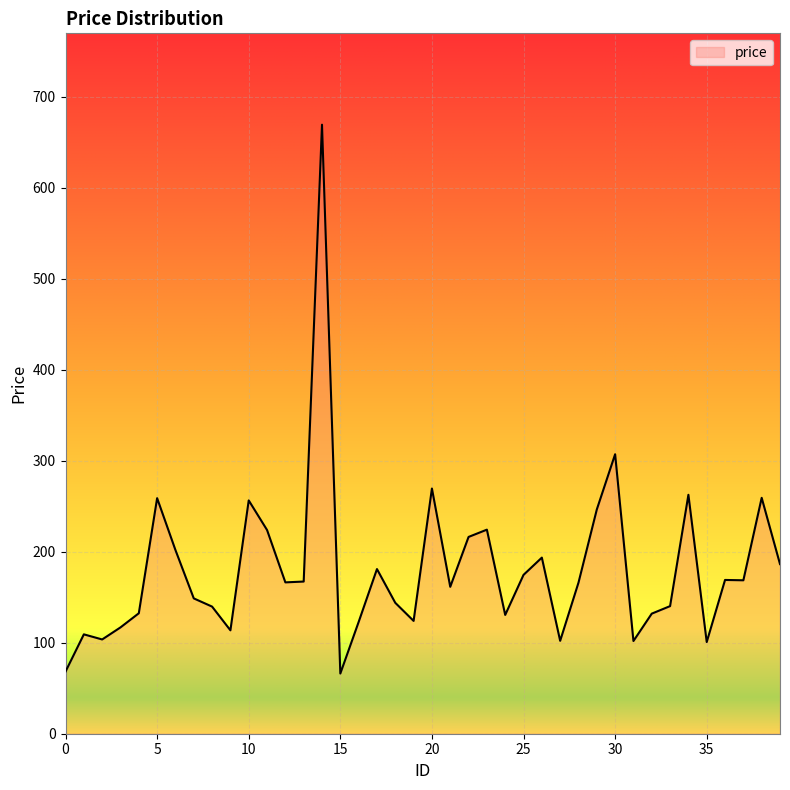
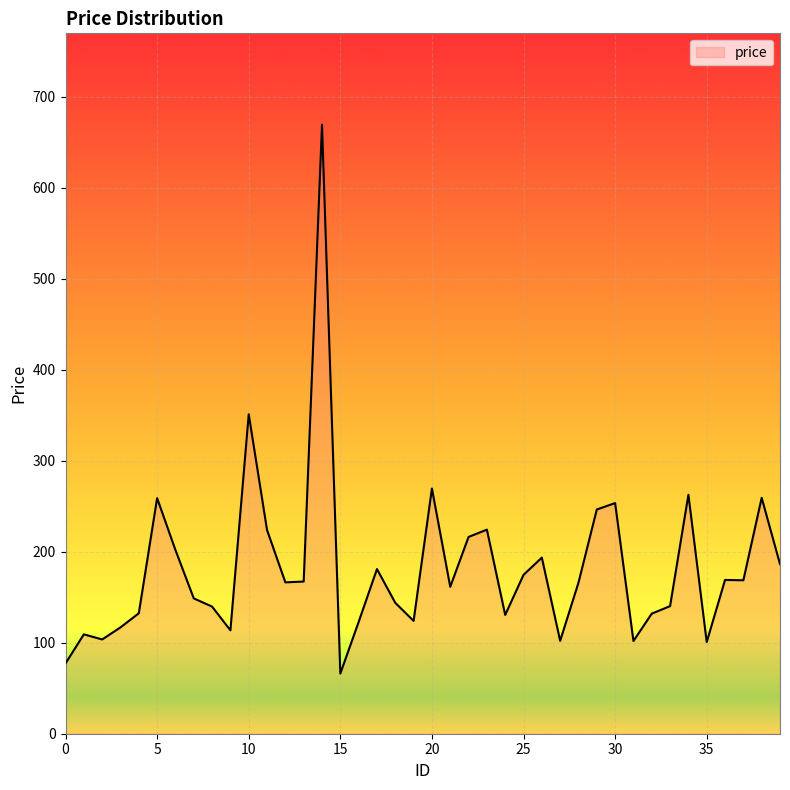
  {
-   "0": 70,
+   "0": 80,
    "5": 260,
-   "10": 260,
+   "10": 350,
    "15": 70,
    "20": 270,
    "25": 170,
-   "30": 310,
+   "30": 250,
    "35": 100
  }
